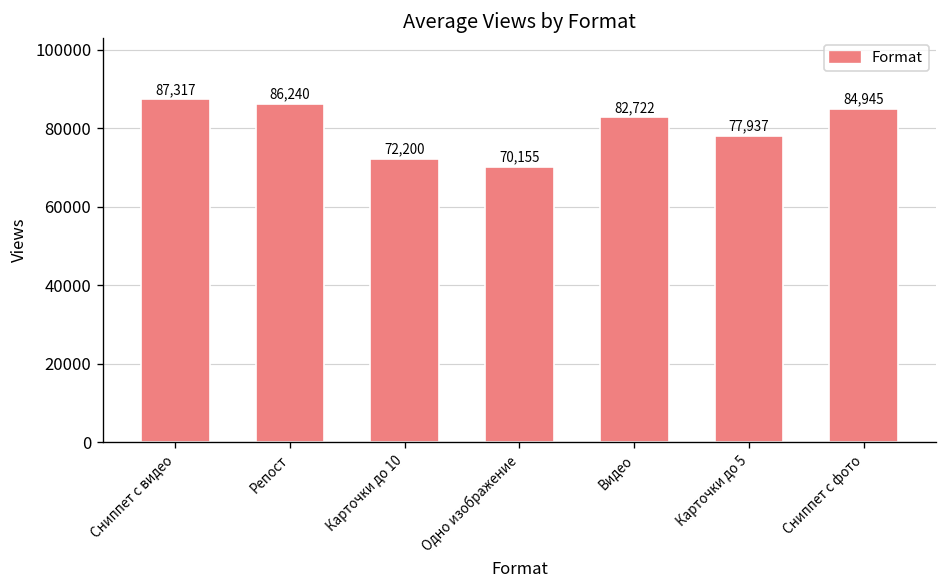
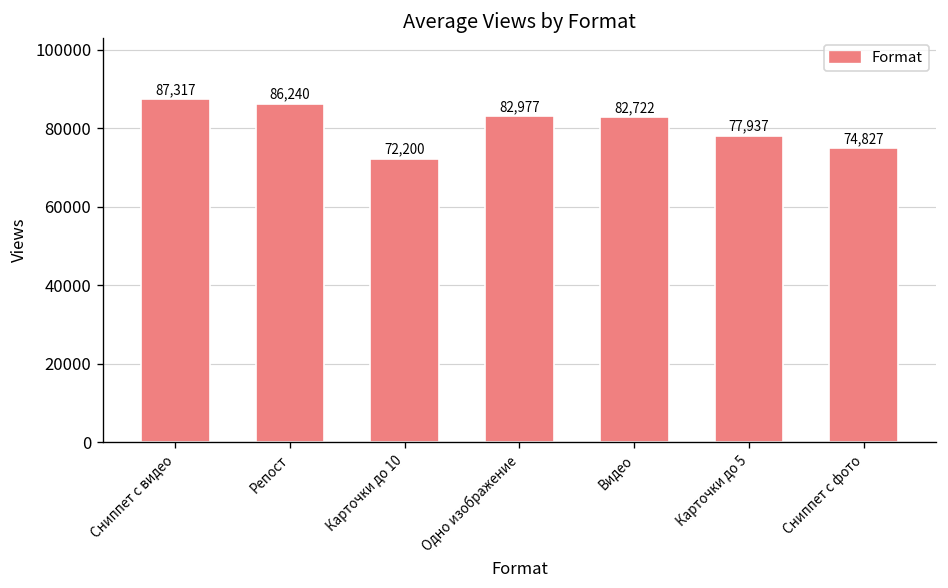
  {
    "Сниппет с видео": "87,317",
    "Репост": "86,240",
    "Карточки до 10": "72,200",
-   "Одно изображение": "70,155",
+   "Одно изображение": "82,977",
    "Видео": "82,722",
    "Карточки до 5": "77,937",
-   "Сниппет с фото": "84,945"
+   "Сниппет с фото": "74,827"
  }
